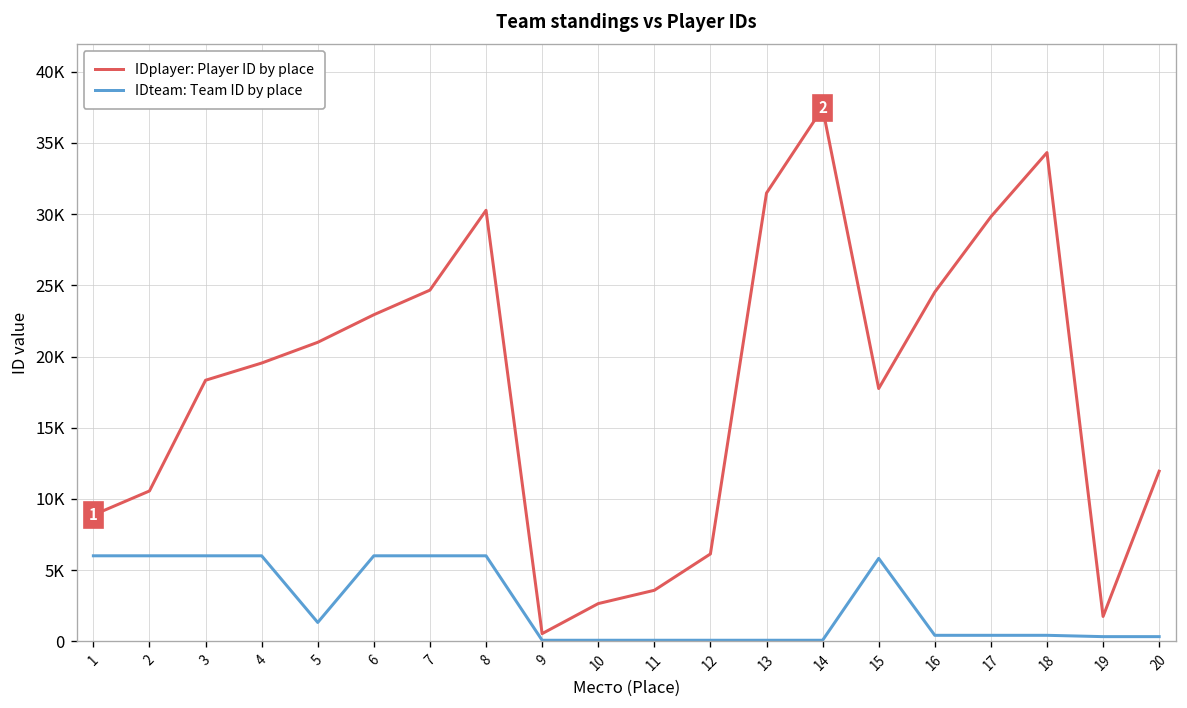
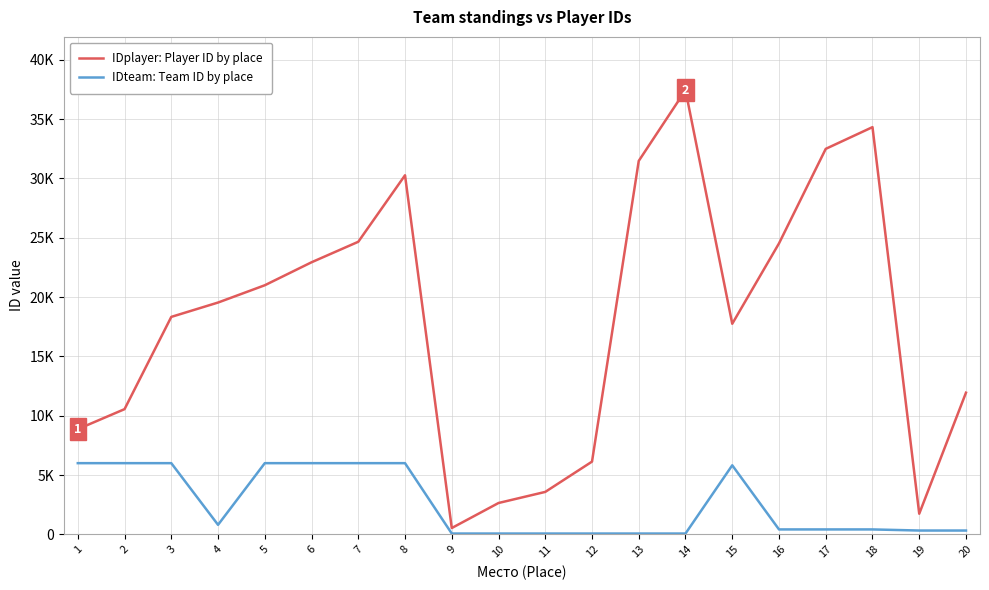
  {
    "IDplayer: Player ID by place": {
      "2": 10600,
      "3": 18300,
      "4": 19500,
      "5": 21000,
      "6": 22900,
      "7": 24700,
      "8": 30300,
      "9": 500,
      "10": 2600,
      "11": 3600,
      "12": 6100,
      "13": 31500,
      "15": 17800,
      "16": 24500,
-     "17": 29800,
+     "17": 32500,
      "18": 34300,
      "19": 1700,
      "20": 11900
    },
    "IDteam: Team ID by place": {
      "1": 6000,
      "2": 6000,
      "3": 6000,
-     "4": 6000,
-     "5": 1300,
+     "4": 800,
+     "5": 6000,
      "6": 6000,
      "7": 6000,
      "8": 6000,
      "9": 100,
      "10": 100,
      "11": 100,
      "12": 100,
      "13": 100,
      "14": 100,
      "15": 5800,
      "16": 400,
      "17": 400,
      "18": 400,
      "19": 300,
      "20": 300
    }
  }
